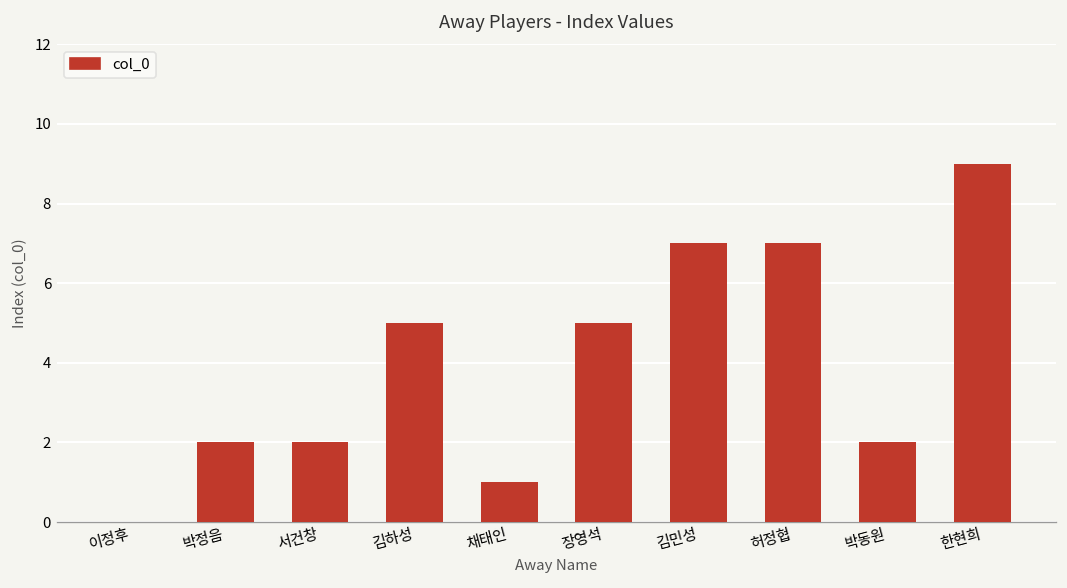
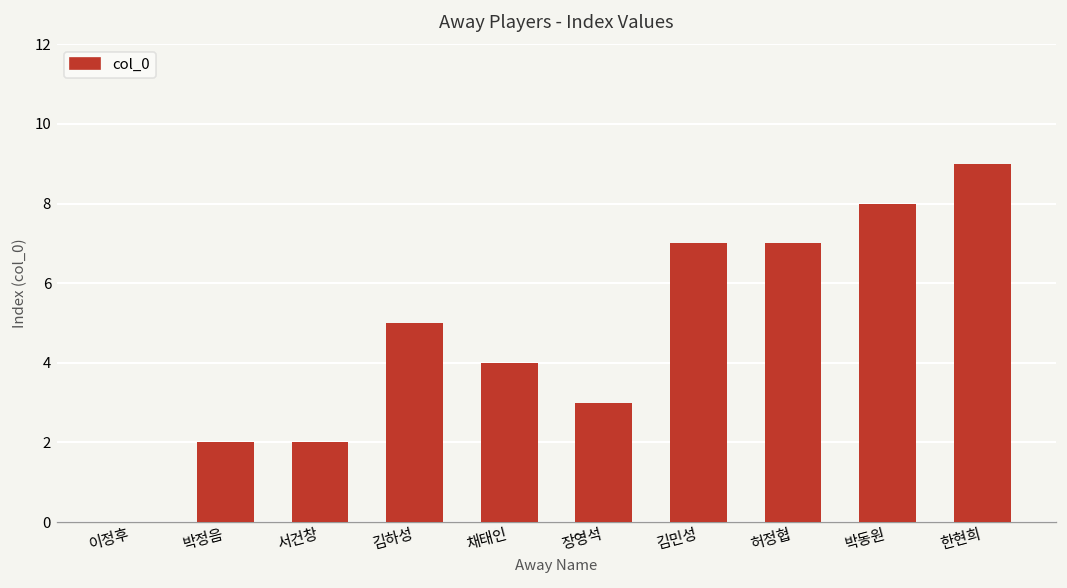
  {
    "이정후": 0,
    "박정음": 2,
    "서건창": 2,
    "김하성": 5,
-   "채태인": 1,
-   "장영석": 5,
+   "채태인": 4,
+   "장영석": 3,
    "김민성": 7,
    "허정협": 7,
-   "박동원": 2,
+   "박동원": 8,
    "한현희": 9
  }
